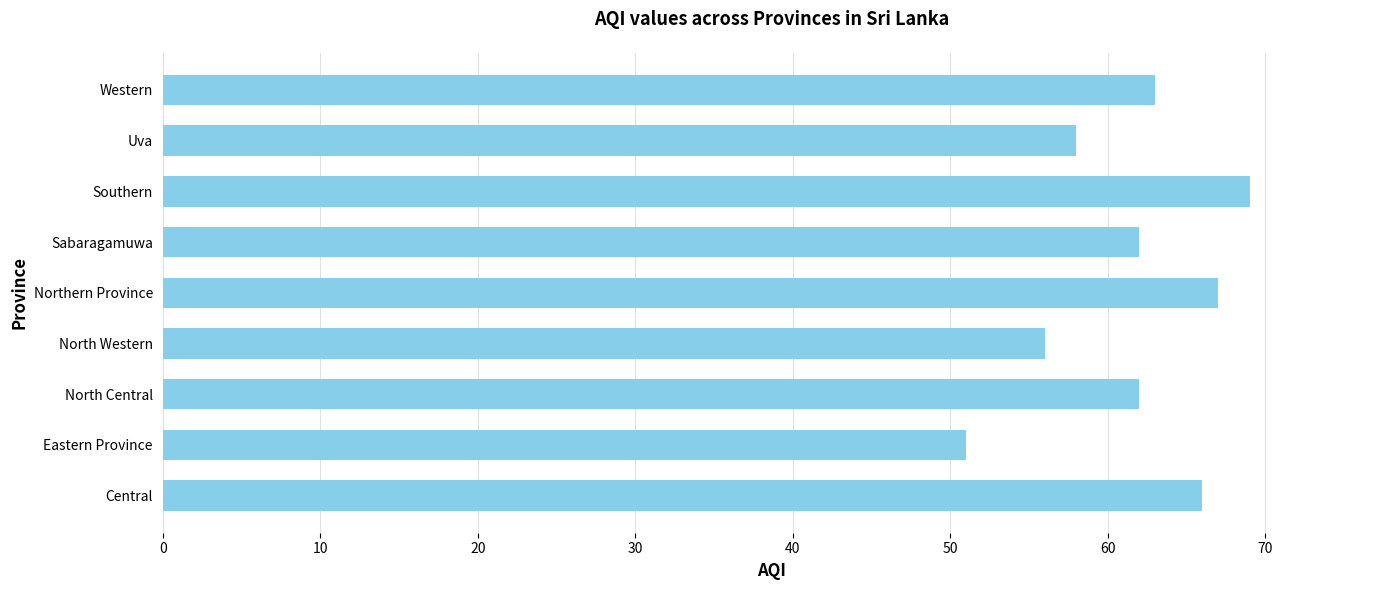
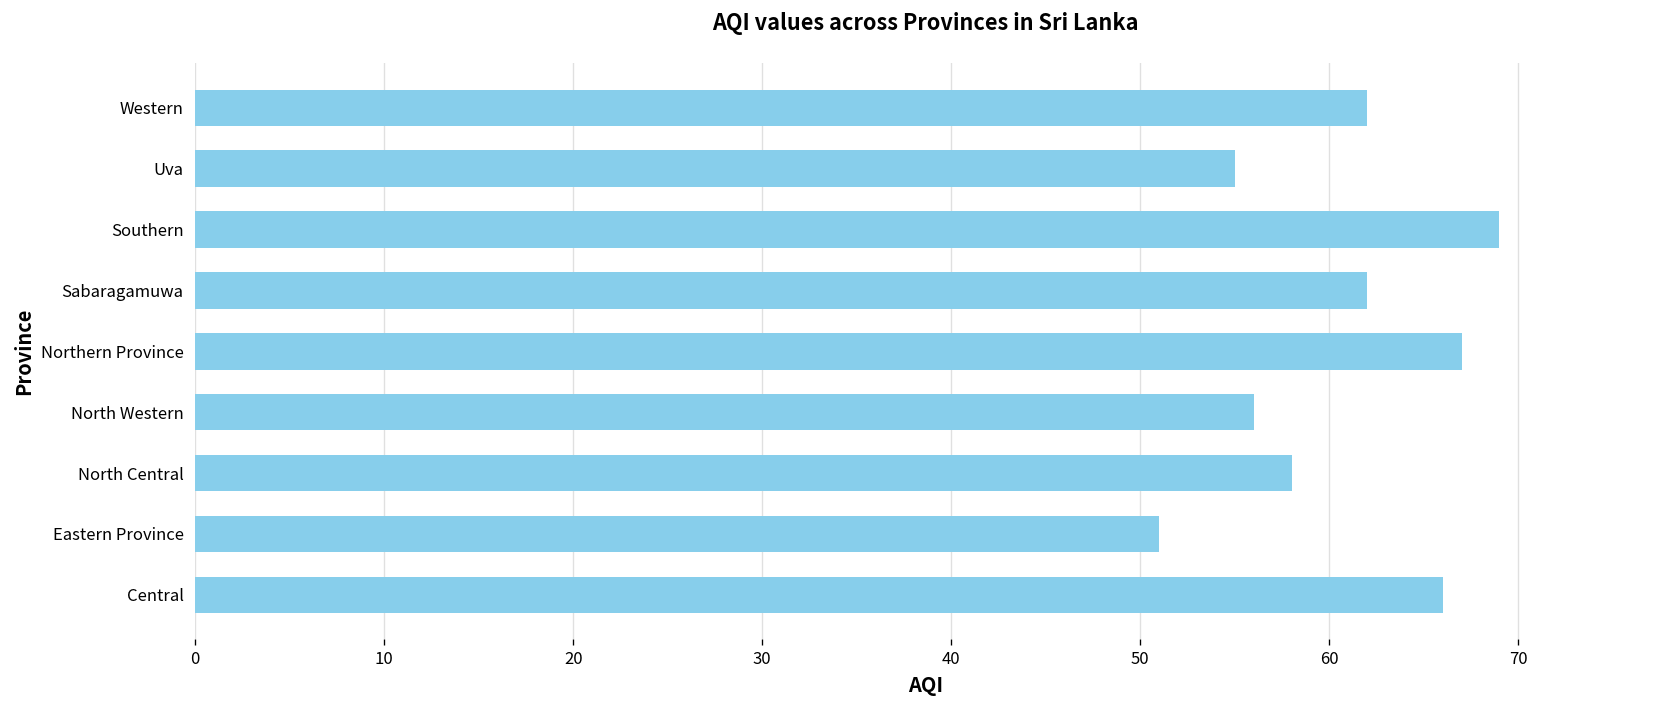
  {
-   "Western": 63,
-   "Uva": 58,
+   "Western": 62,
+   "Uva": 55,
    "Southern": 69,
    "Sabaragamuwa": 62,
    "Northern Province": 67,
    "North Western": 56,
-   "North Central": 62,
+   "North Central": 58,
    "Eastern Province": 51,
    "Central": 66
  }
